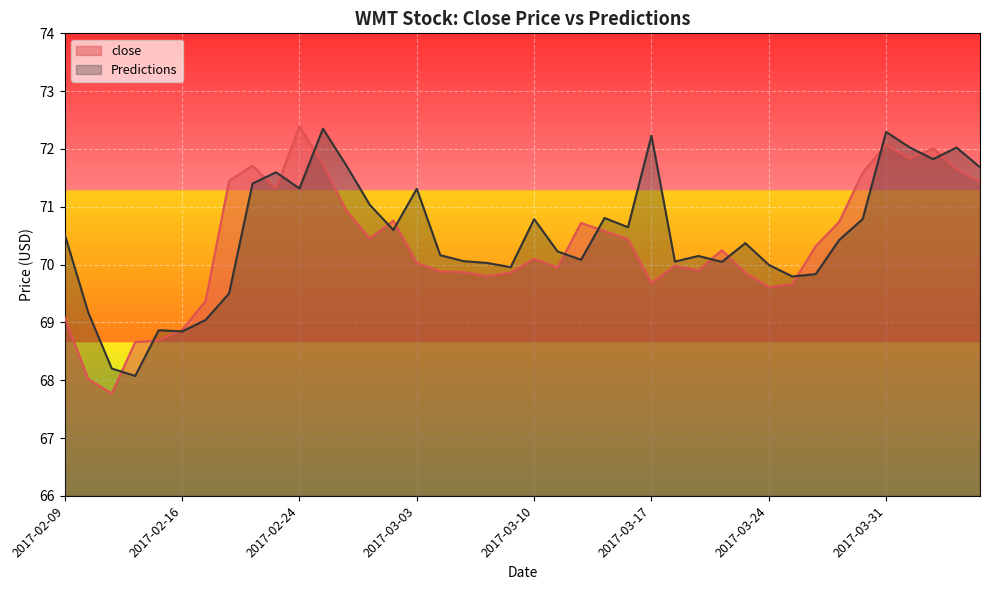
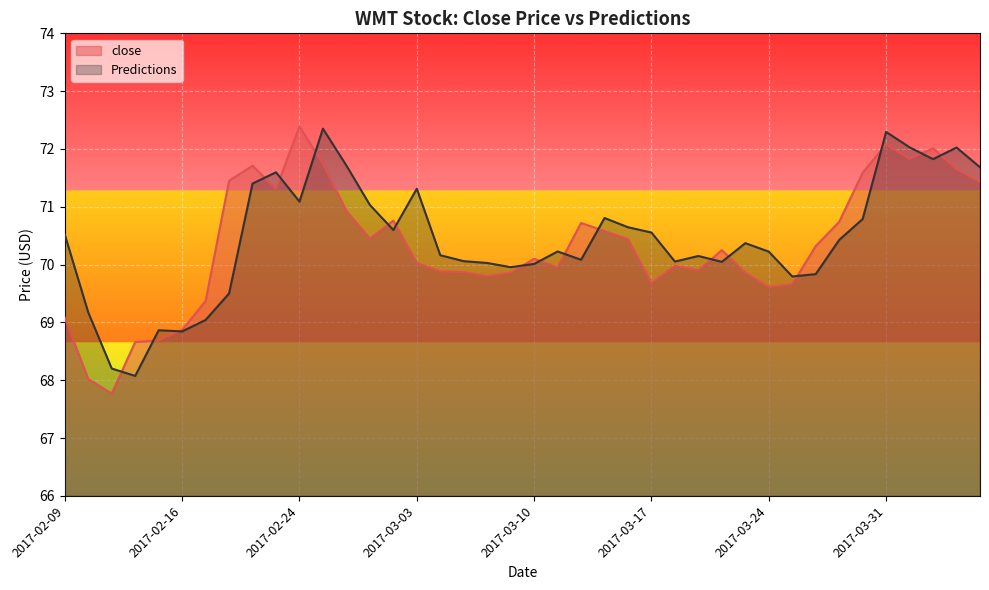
  {
    "close": {
      "2017-02-09": 69.1,
      "2017-02-24": 72.4,
      "2017-03-03": 70.0,
      "2017-03-10": 70.1,
      "2017-03-17": 69.7,
      "2017-03-24": 69.6,
      "2017-03-31": 72.1
    },
    "Predictions": {
      "2017-02-09": 70.5,
-     "2017-02-24": 71.3,
+     "2017-02-24": 71.1,
      "2017-03-03": 71.3,
-     "2017-03-10": 70.8,
-     "2017-03-17": 72.2,
-     "2017-03-24": 70.0,
+     "2017-03-10": 70.0,
+     "2017-03-17": 70.6,
+     "2017-03-24": 70.2,
      "2017-03-31": 72.3
    }
  }
